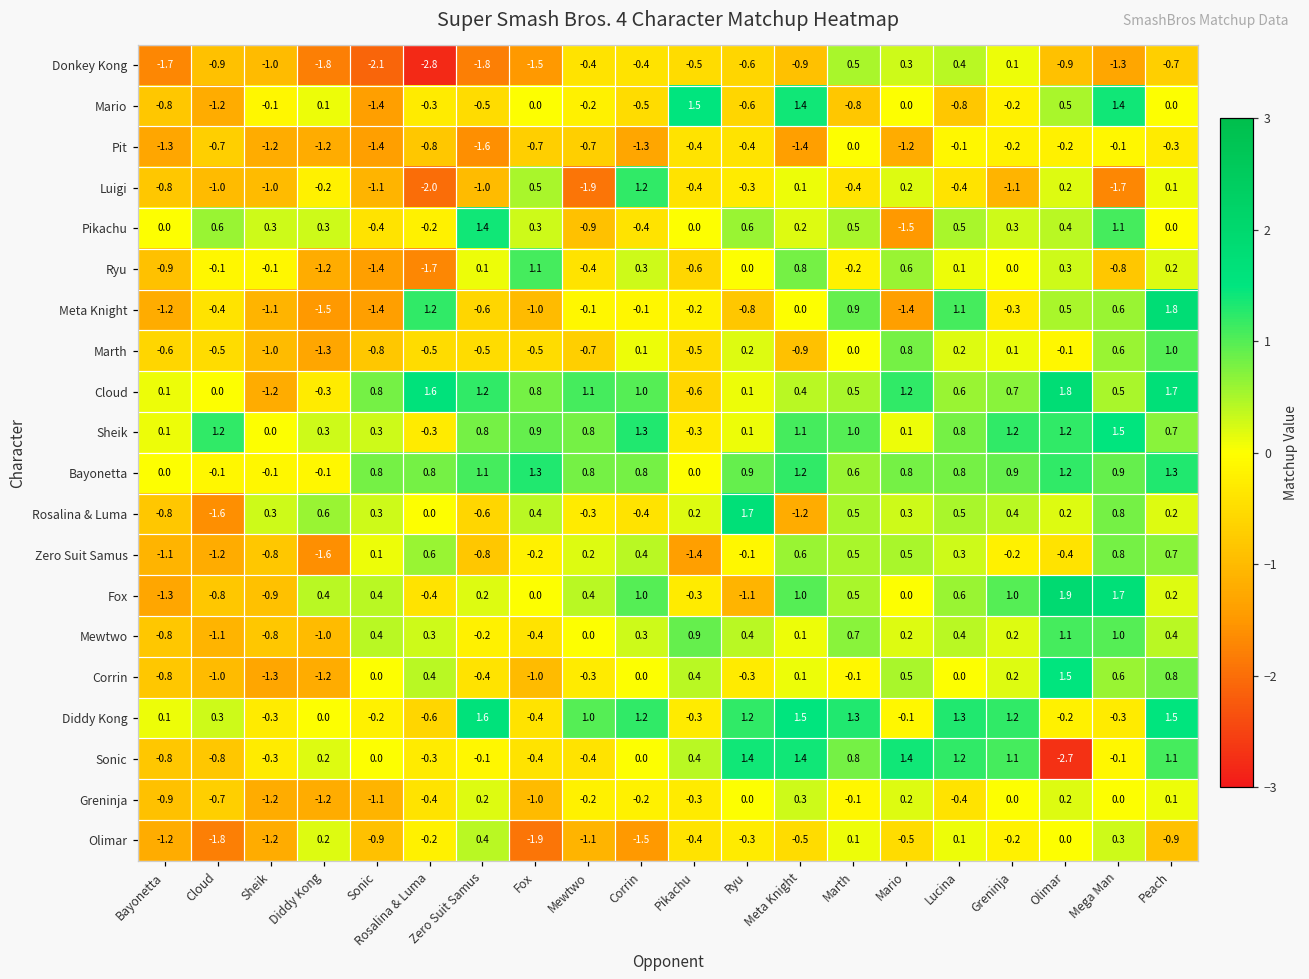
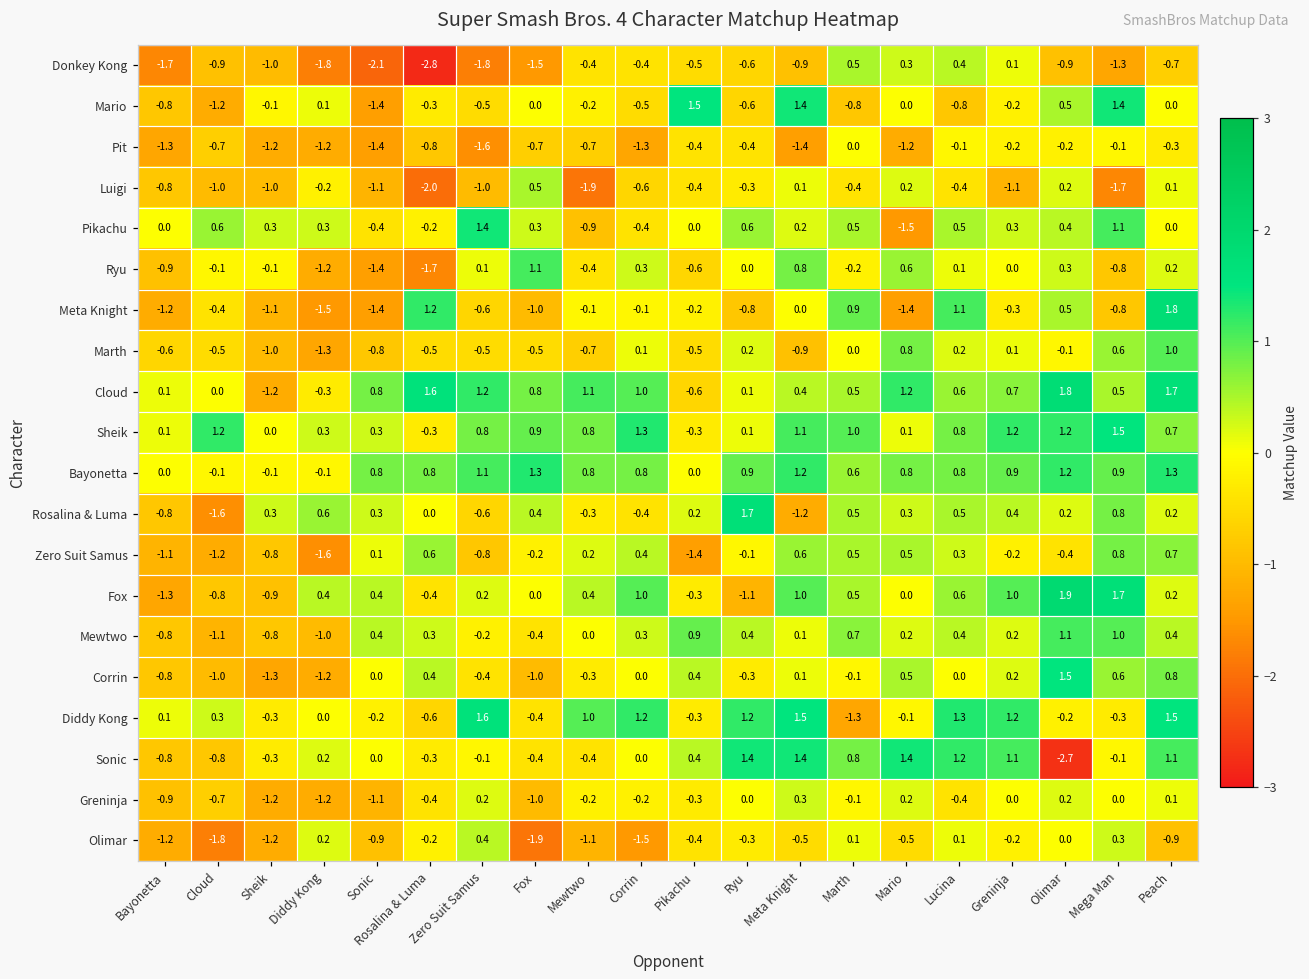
  {
    "Luigi": {
      "Bayonetta": -0.8,
      "Cloud": -1.0,
      "Sheik": -1.0,
      "Diddy Kong": -0.2,
      "Sonic": -1.1,
      "Rosalina & Luma": -2.0,
      "Zero Suit Samus": -1.0,
      "Fox": 0.5,
      "Mewtwo": -1.9,
-     "Corrin": 1.2,
+     "Corrin": -0.6,
      "Pikachu": -0.4,
      "Ryu": -0.3,
      "Meta Knight": 0.1,
      "Marth": -0.4,
      "Mario": 0.2,
      "Lucina": -0.4,
      "Greninja": -1.1,
      "Olimar": 0.2,
      "Mega Man": -1.7,
      "Peach": 0.1
    },
    "Meta Knight": {
      "Bayonetta": -1.2,
      "Cloud": -0.4,
      "Sheik": -1.1,
      "Diddy Kong": -1.5,
      "Sonic": -1.4,
      "Rosalina & Luma": 1.2,
      "Zero Suit Samus": -0.6,
      "Fox": -1.0,
      "Mewtwo": -0.1,
      "Corrin": -0.1,
      "Pikachu": -0.2,
      "Ryu": -0.8,
      "Meta Knight": 0.0,
      "Marth": 0.9,
      "Mario": -1.4,
      "Lucina": 1.1,
      "Greninja": -0.3,
      "Olimar": 0.5,
-     "Mega Man": 0.6,
+     "Mega Man": -0.8,
      "Peach": 1.8
    },
    "Diddy Kong": {
      "Bayonetta": 0.1,
      "Cloud": 0.3,
      "Sheik": -0.3,
      "Diddy Kong": 0.0,
      "Sonic": -0.2,
      "Rosalina & Luma": -0.6,
      "Zero Suit Samus": 1.6,
      "Fox": -0.4,
      "Mewtwo": 1.0,
      "Corrin": 1.2,
      "Pikachu": -0.3,
      "Ryu": 1.2,
      "Meta Knight": 1.5,
-     "Marth": 1.3,
+     "Marth": -1.3,
      "Mario": -0.1,
      "Lucina": 1.3,
      "Greninja": 1.2,
      "Olimar": -0.2,
      "Mega Man": -0.3,
      "Peach": 1.5
    }
  }
